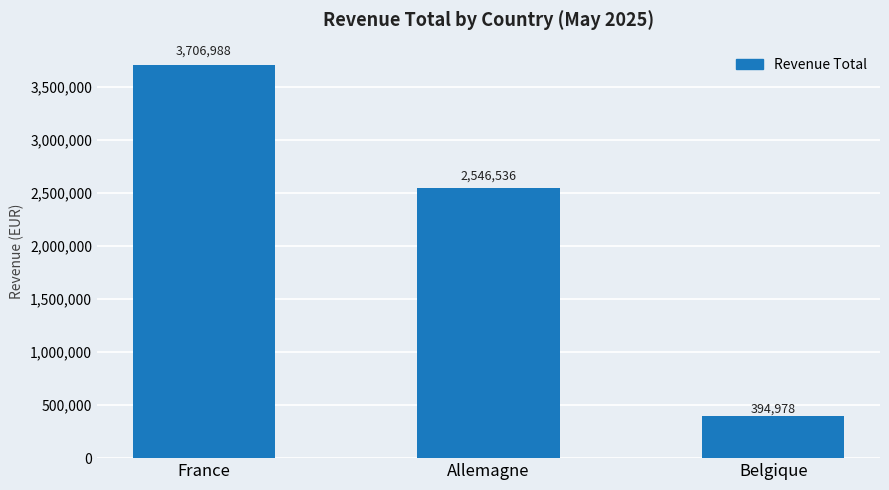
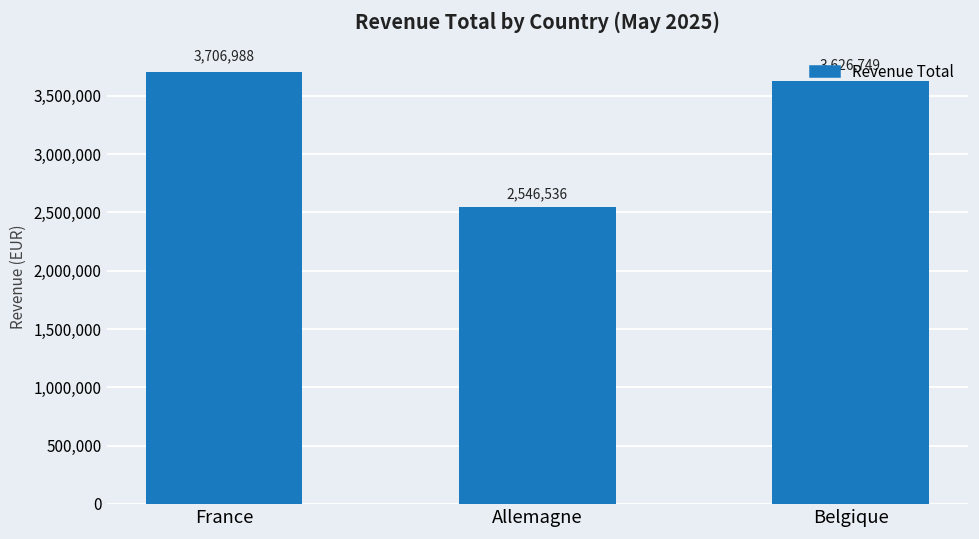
  {
    "France": "3,706,988",
    "Allemagne": "2,546,536",
-   "Belgique": "394,978"
+   "Belgique": "3,626,749"
  }
